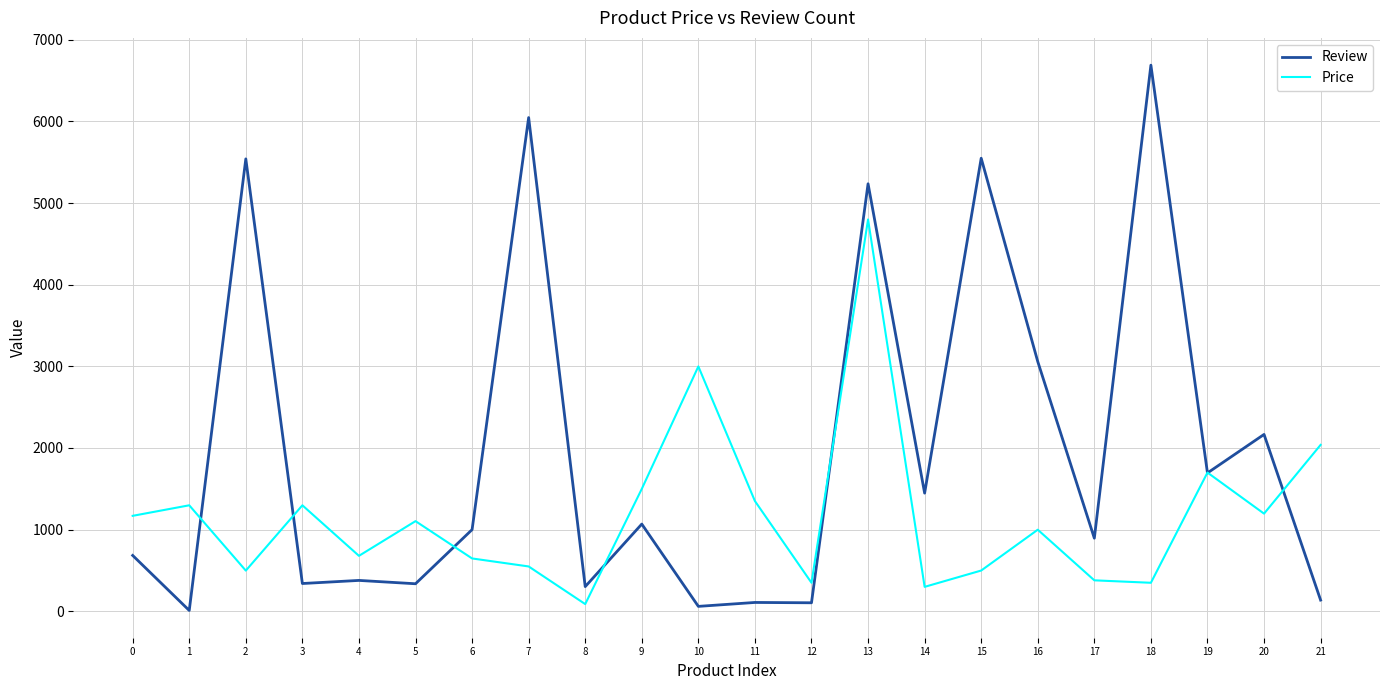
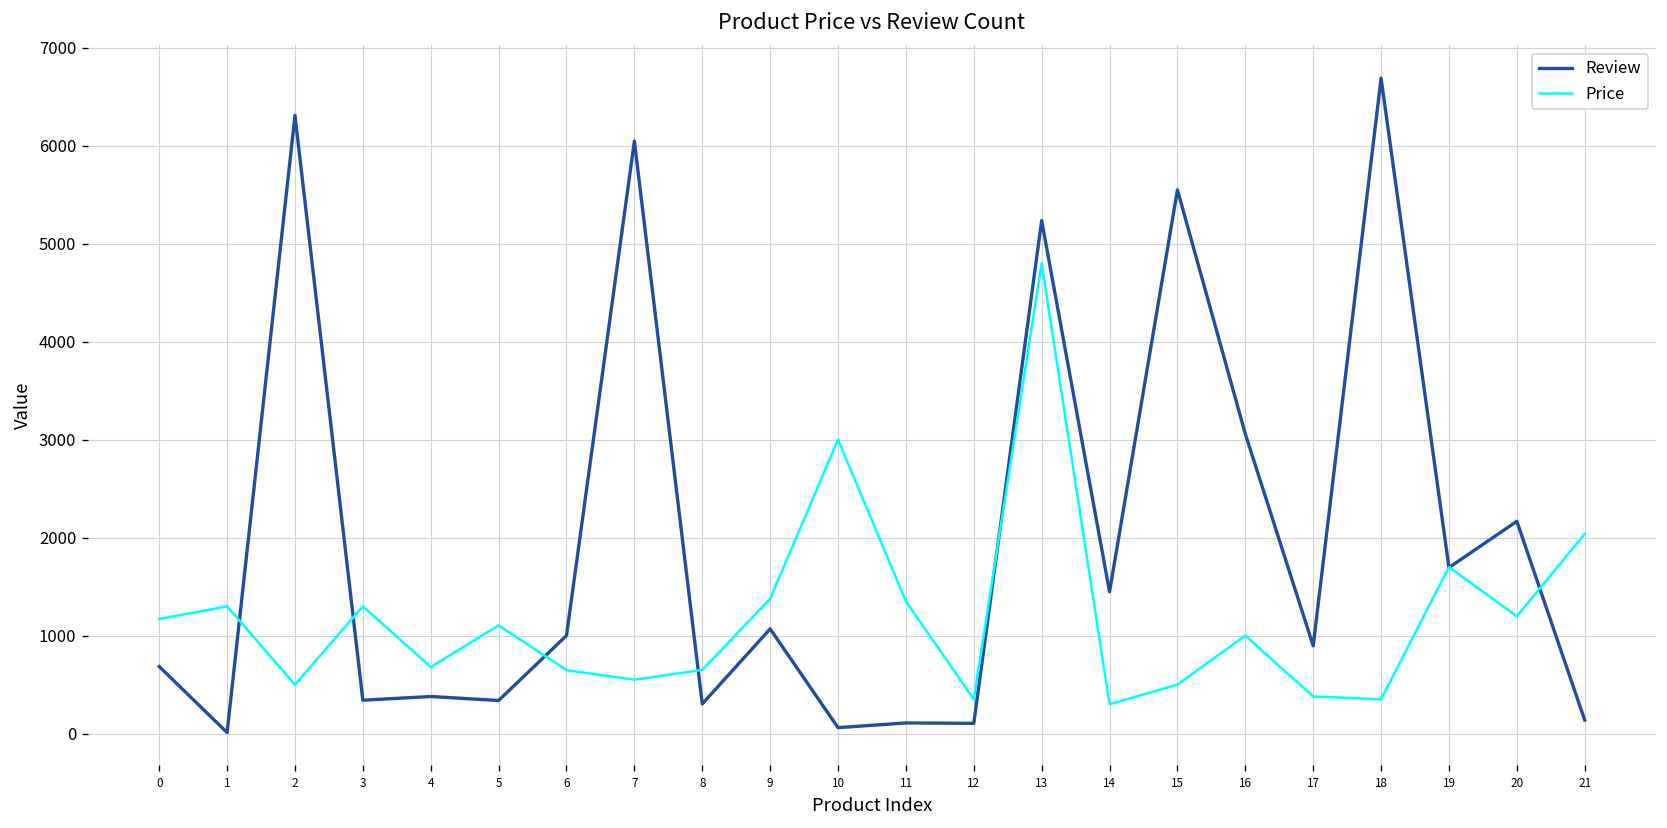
  {
    "Review": {
      "0": 700,
      "1": 0,
-     "2": 5500,
+     "2": 6300,
      "3": 300,
      "4": 400,
      "5": 300,
      "6": 1000,
      "7": 6000,
      "8": 300,
      "9": 1100,
      "10": 100,
      "11": 100,
      "12": 100,
      "13": 5200,
      "14": 1400,
      "15": 5500,
      "16": 3100,
      "17": 900,
      "18": 6700,
      "20": 2200,
      "21": 100
    },
    "Price": {
      "0": 1200,
      "1": 1300,
      "2": 500,
      "3": 1300,
      "4": 700,
      "5": 1100,
      "6": 600,
      "7": 500,
-     "8": 100,
-     "9": 1500,
+     "8": 600,
+     "9": 1400,
      "10": 3000,
      "11": 1400,
      "12": 300,
      "13": 4800,
      "14": 300,
      "15": 500,
      "16": 1000,
      "17": 400,
      "18": 300,
      "20": 1200,
      "21": 2000
    }
  }
